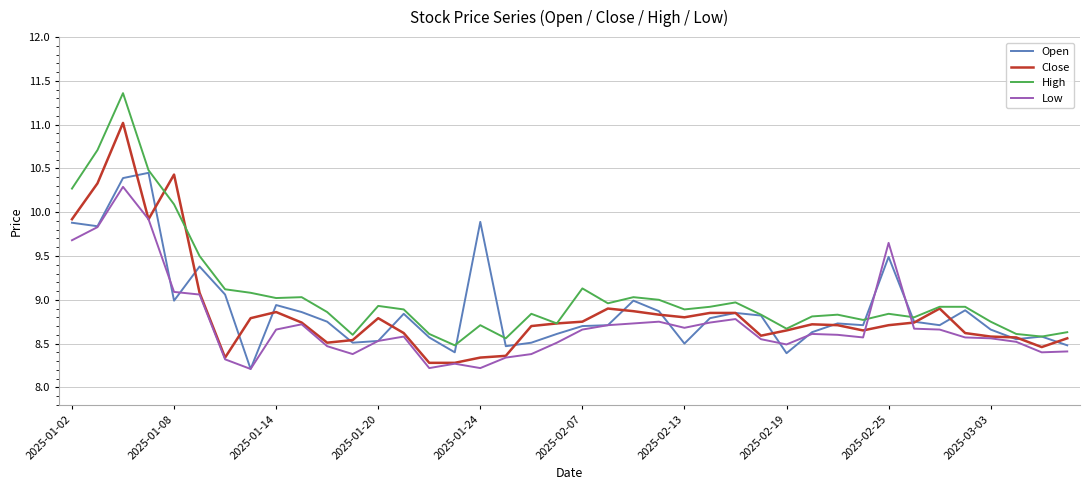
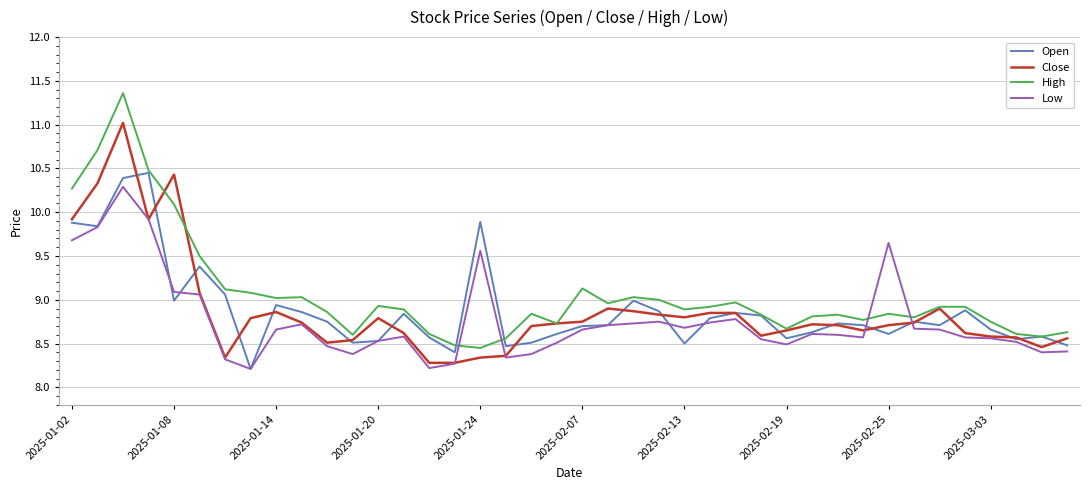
  {
    "Open": {
      "2025-01-02": 9.9,
      "2025-01-08": 9.0,
      "2025-01-14": 8.9,
      "2025-01-24": 9.9,
      "2025-02-07": 8.7,
      "2025-02-13": 8.5,
-     "2025-02-19": 8.4,
-     "2025-02-25": 9.5,
+     "2025-02-19": 8.6,
+     "2025-02-25": 8.6,
      "2025-03-03": 8.7
    },
    "Close": {
      "2025-01-02": 9.9,
      "2025-01-08": 10.4,
      "2025-01-14": 8.9,
      "2025-01-20": 8.8,
      "2025-01-24": 8.3,
      "2025-02-07": 8.8,
      "2025-02-13": 8.8,
      "2025-02-25": 8.7
    },
    "High": {
      "2025-01-02": 10.3,
      "2025-01-08": 10.1,
      "2025-01-14": 9.0,
      "2025-01-20": 8.9,
-     "2025-01-24": 8.7,
+     "2025-01-24": 8.5,
      "2025-02-07": 9.1,
      "2025-02-13": 8.9,
      "2025-02-25": 8.8,
      "2025-03-03": 8.8
    },
    "Low": {
      "2025-01-02": 9.7,
      "2025-01-08": 9.1,
      "2025-01-14": 8.7,
-     "2025-01-24": 8.2,
+     "2025-01-24": 9.6,
      "2025-02-07": 8.7,
      "2025-02-13": 8.7,
      "2025-02-19": 8.5,
      "2025-02-25": 9.7
    }
  }
